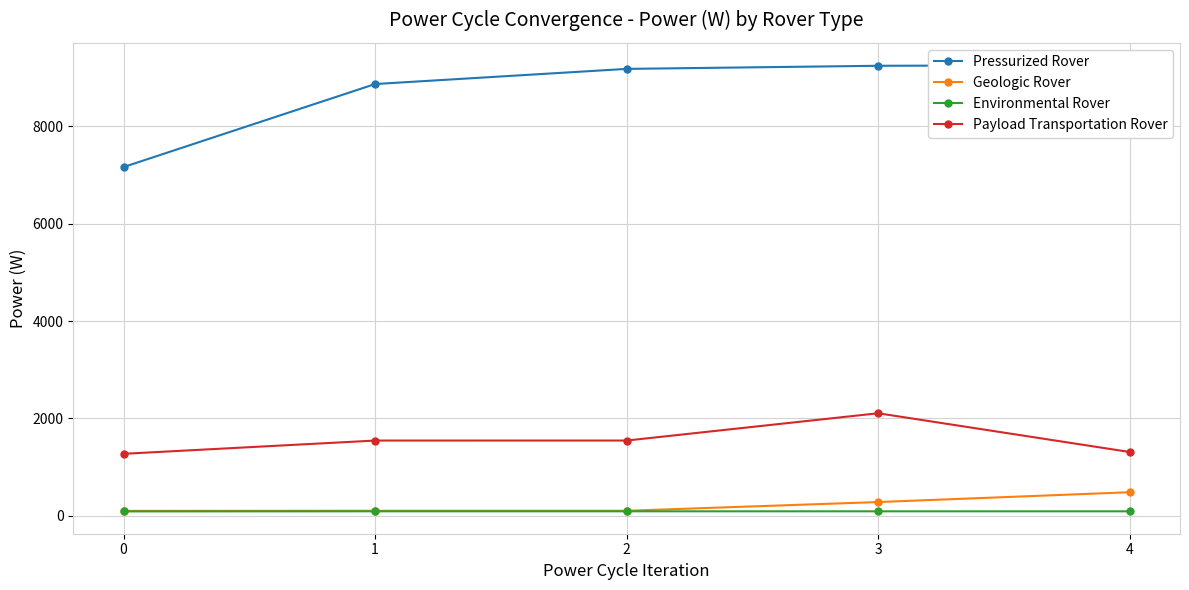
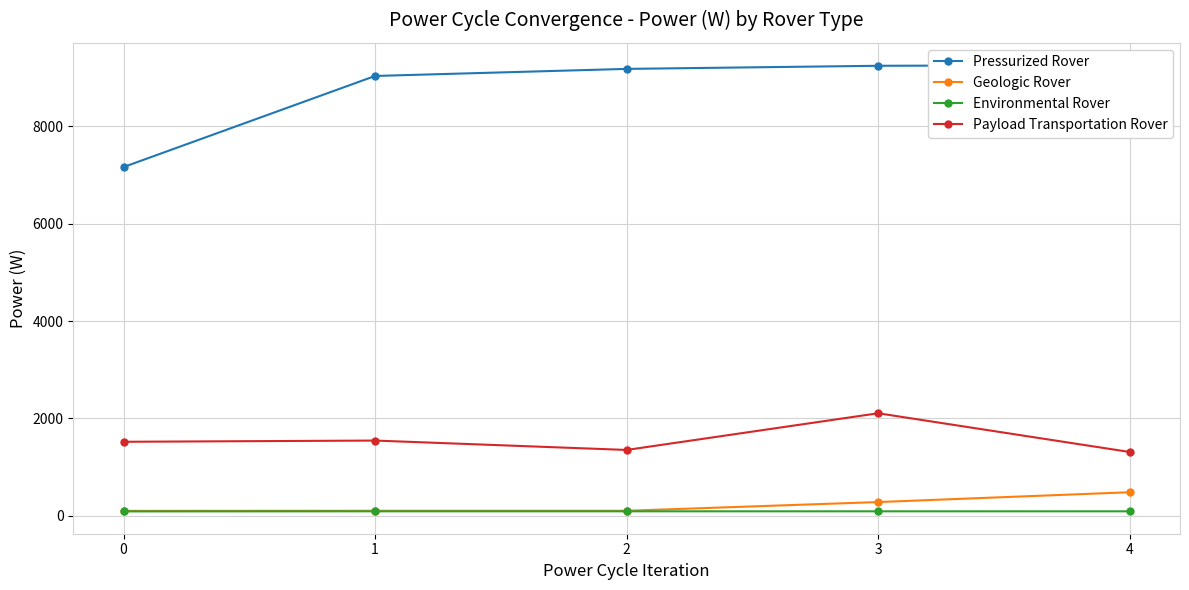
  {
    "Pressurized Rover": {
      "0": 7200,
-     "1": 8900,
+     "1": 9000,
      "2": 9200,
      "3": 9200
    },
    "Geologic Rover": {
      "3": 300,
      "4": 500
    },
    "Environmental Rover": {
      "3": 100,
      "4": 100
    },
    "Payload Transportation Rover": {
-     "0": 1300,
+     "0": 1500,
      "1": 1500,
-     "2": 1500,
+     "2": 1400,
      "3": 2100,
      "4": 1300
    }
  }
